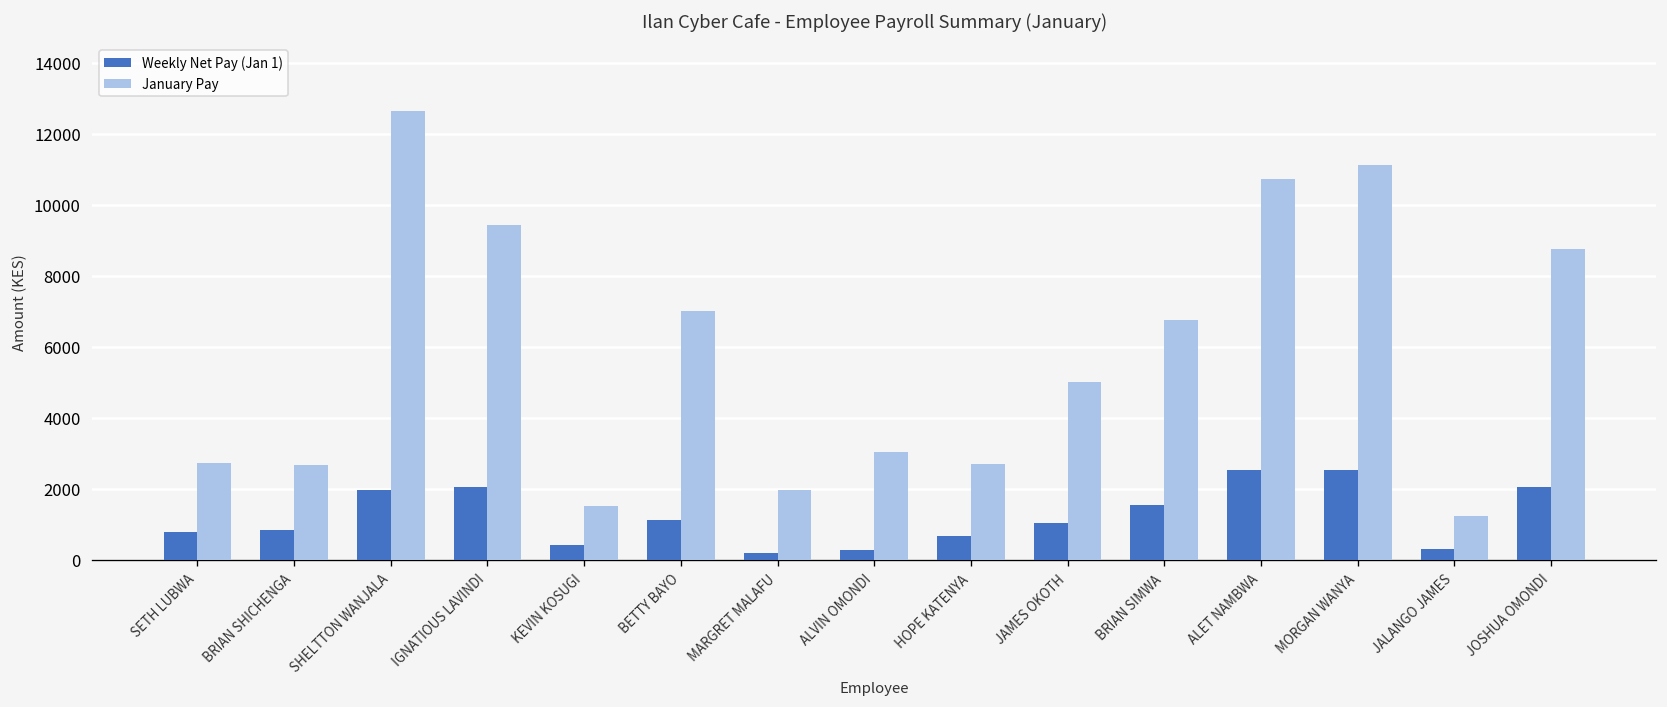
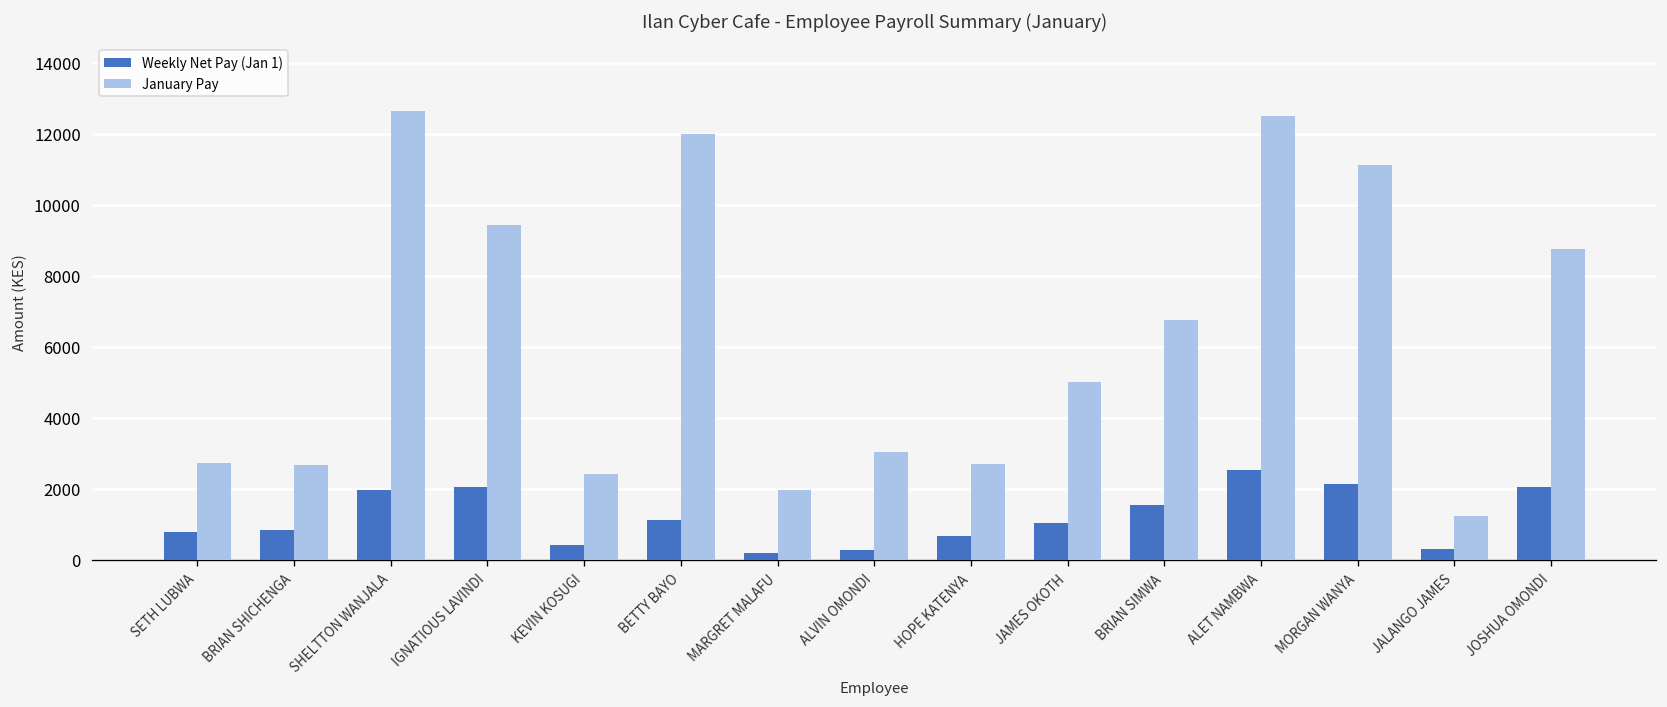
  {
    "Weekly Net Pay (Jan 1)": {
      "SETH LUBWA": 800,
      "BRIAN SHICHENGA": 800,
      "SHELTTON WANJALA": 2000,
      "IGNATIOUS LAVINDI": 2100,
      "KEVIN KOSUGI": 400,
      "BETTY BAYO": 1100,
      "MARGRET MALAFU": 200,
      "ALVIN OMONDI": 300,
      "HOPE KATENYA": 700,
      "JAMES OKOTH": 1000,
      "BRIAN SIMWA": 1500,
      "ALET NAMBWA": 2500,
-     "MORGAN WANYA": 2500,
+     "MORGAN WANYA": 2100,
      "JALANGO JAMES": 300,
      "JOSHUA OMONDI": 2000
    },
    "January Pay": {
      "SETH LUBWA": 2700,
      "BRIAN SHICHENGA": 2700,
      "SHELTTON WANJALA": 12600,
      "IGNATIOUS LAVINDI": 9400,
-     "KEVIN KOSUGI": 1500,
-     "BETTY BAYO": 7000,
+     "KEVIN KOSUGI": 2400,
+     "BETTY BAYO": 12000,
      "MARGRET MALAFU": 2000,
      "ALVIN OMONDI": 3100,
      "HOPE KATENYA": 2700,
      "JAMES OKOTH": 5000,
      "BRIAN SIMWA": 6700,
-     "ALET NAMBWA": 10700,
+     "ALET NAMBWA": 12500,
      "MORGAN WANYA": 11100,
      "JALANGO JAMES": 1200,
      "JOSHUA OMONDI": 8700
    }
  }
